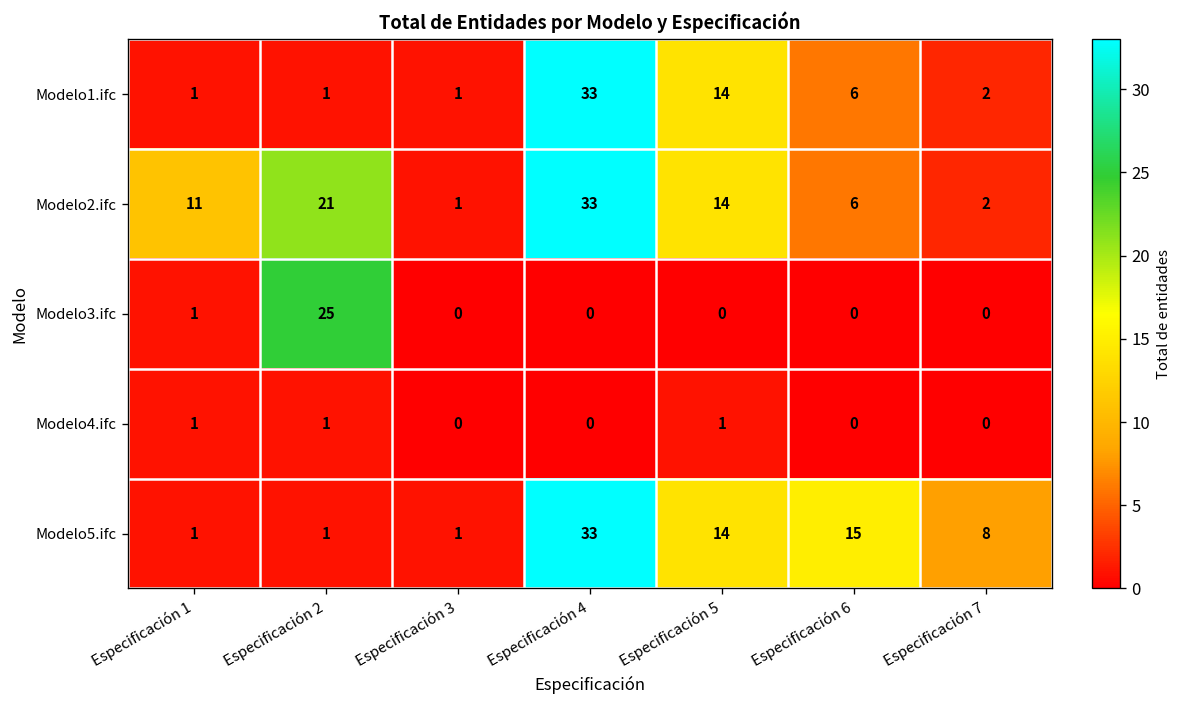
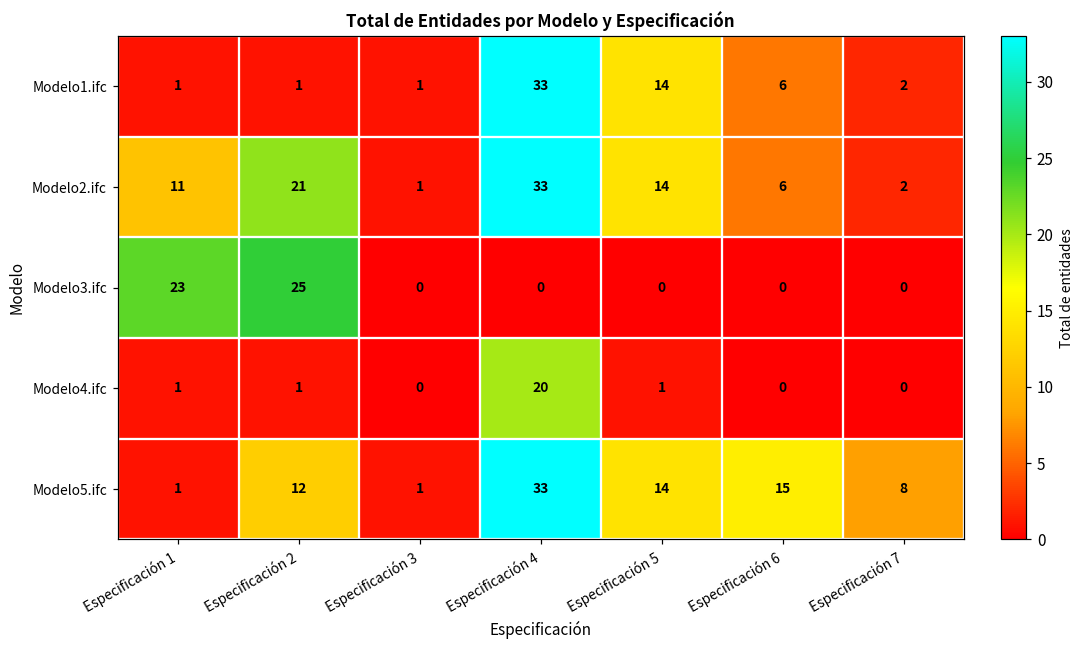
  {
    "Modelo1.ifc": {
      "Especificación 1": 1,
      "Especificación 2": 1,
      "Especificación 3": 1,
      "Especificación 4": 33,
      "Especificación 5": 14,
      "Especificación 6": 6,
      "Especificación 7": 2
    },
    "Modelo2.ifc": {
      "Especificación 1": 11,
      "Especificación 2": 21,
      "Especificación 3": 1,
      "Especificación 4": 33,
      "Especificación 5": 14,
      "Especificación 6": 6,
      "Especificación 7": 2
    },
    "Modelo3.ifc": {
-     "Especificación 1": 1,
+     "Especificación 1": 23,
      "Especificación 2": 25,
      "Especificación 3": 0,
      "Especificación 4": 0,
      "Especificación 5": 0,
      "Especificación 6": 0,
      "Especificación 7": 0
    },
    "Modelo4.ifc": {
      "Especificación 1": 1,
      "Especificación 2": 1,
      "Especificación 3": 0,
-     "Especificación 4": 0,
+     "Especificación 4": 20,
      "Especificación 5": 1,
      "Especificación 6": 0,
      "Especificación 7": 0
    },
    "Modelo5.ifc": {
      "Especificación 1": 1,
-     "Especificación 2": 1,
+     "Especificación 2": 12,
      "Especificación 3": 1,
      "Especificación 4": 33,
      "Especificación 5": 14,
      "Especificación 6": 15,
      "Especificación 7": 8
    }
  }
